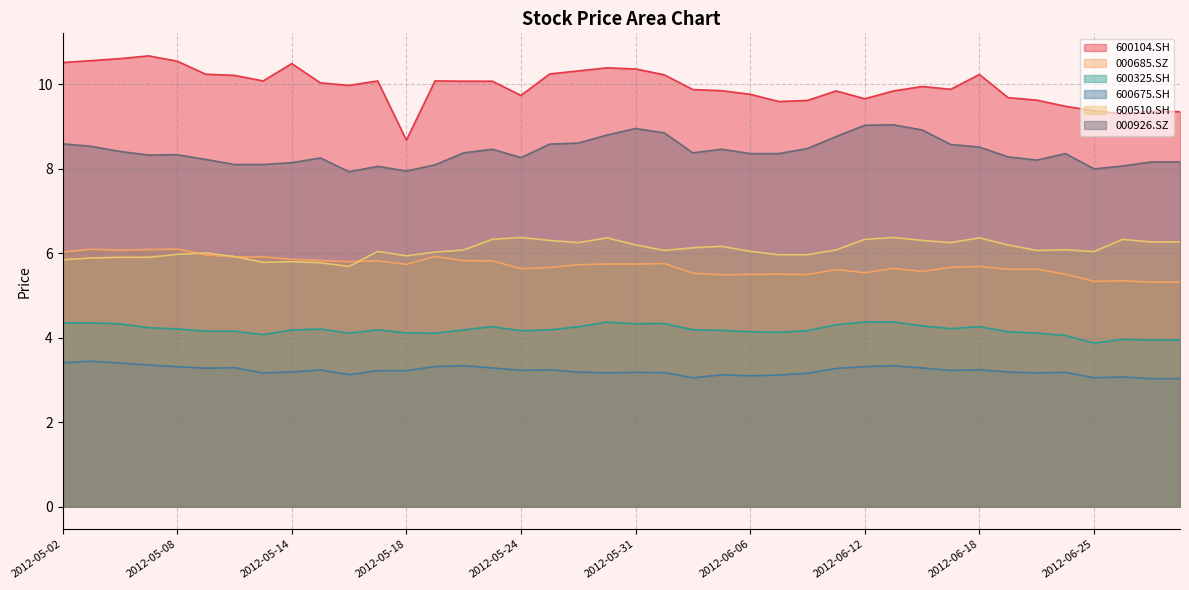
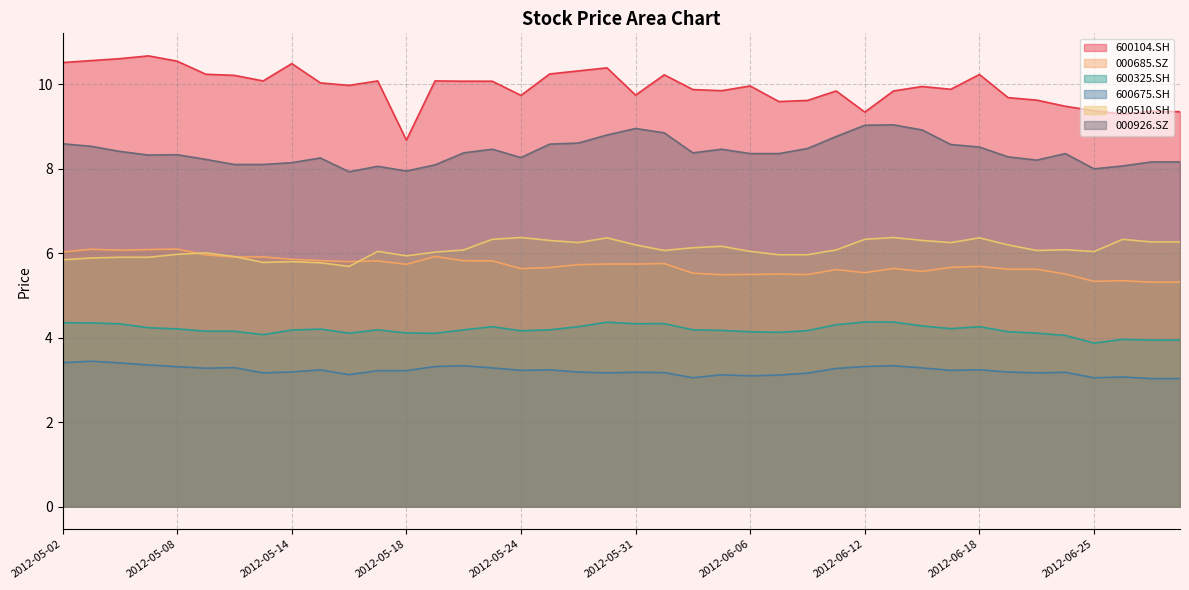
  {
    "600104.SH": {
      "2012-05-02": 10.5,
      "2012-05-08": 10.5,
      "2012-05-14": 10.5,
      "2012-05-18": 8.7,
      "2012-05-24": 9.7,
-     "2012-05-31": 10.4,
-     "2012-06-06": 9.8,
-     "2012-06-12": 9.7,
+     "2012-05-31": 9.7,
+     "2012-06-06": 10.0,
+     "2012-06-12": 9.3,
      "2012-06-18": 10.2
    }
  }
